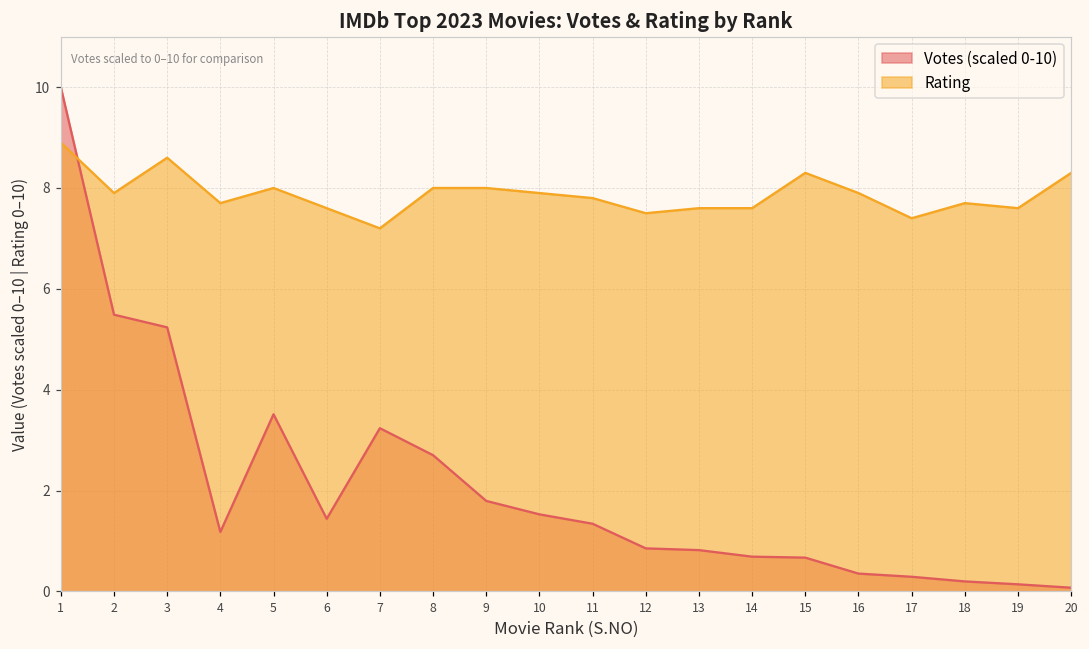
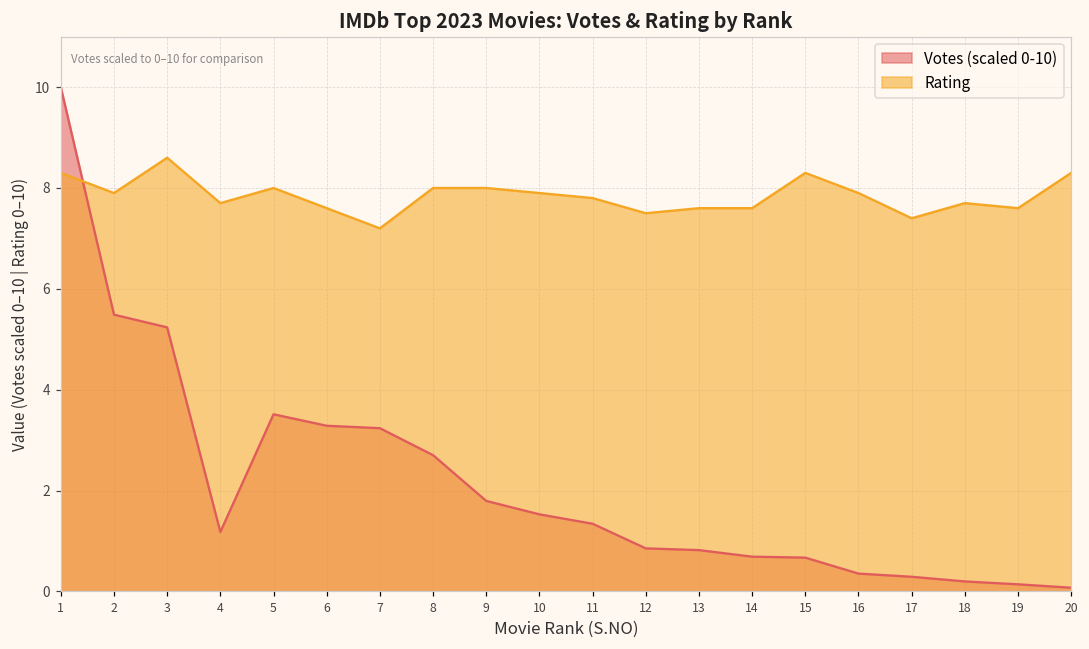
  {
    "Votes (scaled 0-10)": {
      "2": 5.5,
      "3": 5.2,
      "4": 1.2,
      "5": 3.5,
-     "6": 1.4,
+     "6": 3.3,
      "7": 3.2,
      "8": 2.7,
      "9": 1.8,
      "10": 1.5,
      "11": 1.3,
      "12": 0.9,
      "13": 0.8,
      "14": 0.7,
      "15": 0.7,
      "16": 0.4,
      "17": 0.3,
      "18": 0.2,
      "19": 0.1,
      "20": 0.1
    },
    "Rating": {
-     "1": 8.9,
+     "1": 8.3,
      "2": 7.9,
      "3": 8.6,
      "4": 7.7,
      "5": 8.0,
      "6": 7.6,
      "7": 7.2,
      "8": 8.0,
      "9": 8.0,
      "10": 7.9,
      "11": 7.8,
      "12": 7.5,
      "13": 7.6,
      "14": 7.6,
      "15": 8.3,
      "16": 7.9,
      "17": 7.4,
      "18": 7.7,
      "19": 7.6,
      "20": 8.3
    }
  }
